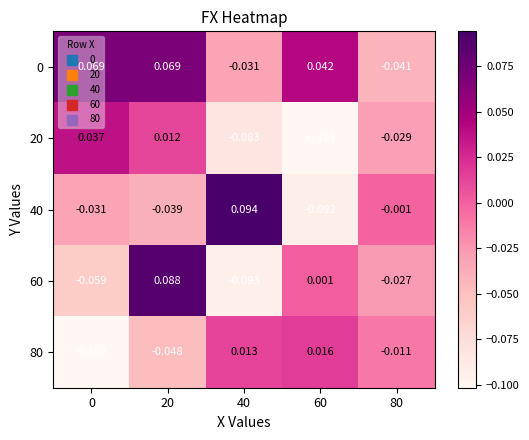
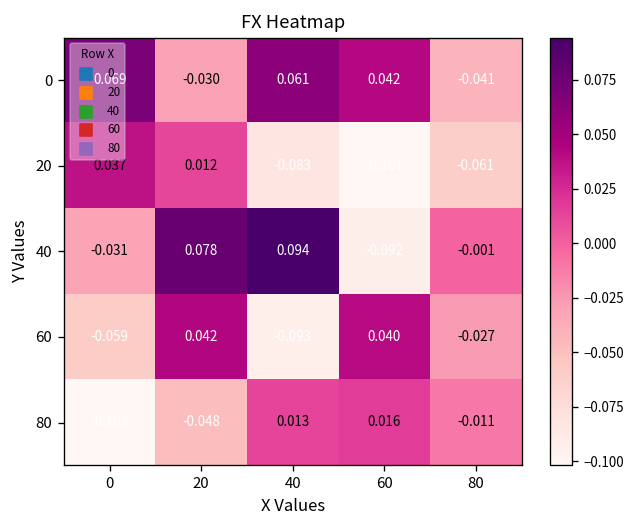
  {
    "0": {
-     "20": 0.069,
-     "40": -0.031,
+     "20": -0.030,
+     "40": 0.061,
      "60": 0.042,
      "80": -0.041
    },
    "20": {
      "0": 0.037,
      "20": 0.012,
-     "80": -0.029
+     "80": -0.061
    },
    "40": {
      "0": -0.031,
-     "20": -0.039,
+     "20": 0.078,
      "40": 0.094,
      "80": -0.001
    },
    "60": {
      "0": -0.059,
-     "20": 0.088,
-     "60": 0.001,
+     "20": 0.042,
+     "60": 0.040,
      "80": -0.027
    },
    "80": {
      "20": -0.048,
      "40": 0.013,
      "60": 0.016,
      "80": -0.011
    }
  }
